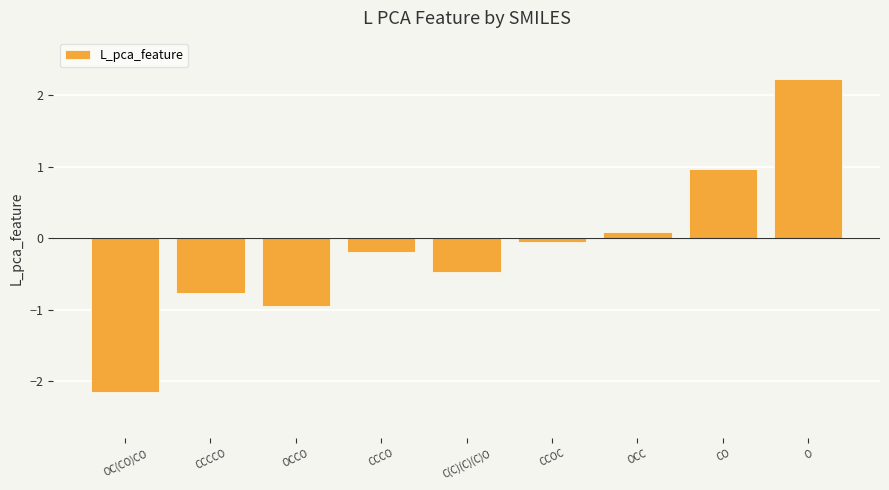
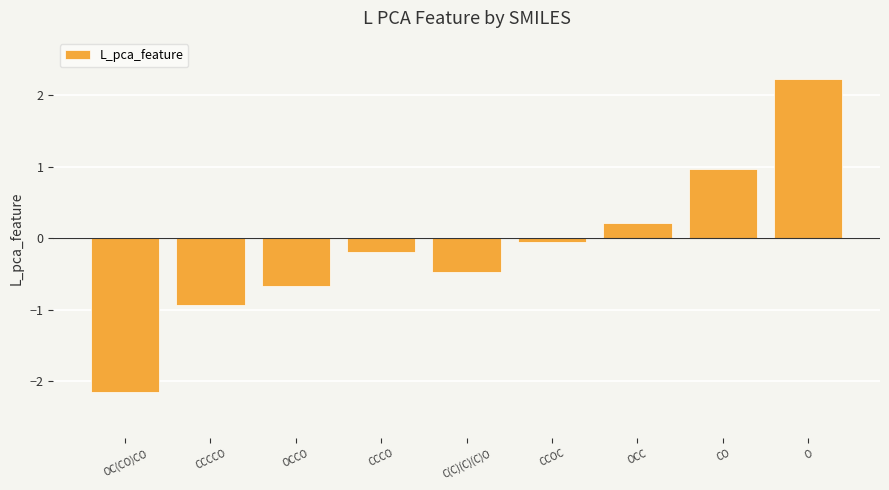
  {
    "OC(CO)CO": -2.2,
-   "CCCCO": -0.8,
-   "OCCO": -0.9,
+   "CCCCO": -0.9,
+   "OCCO": -0.7,
    "CCCO": -0.2,
    "C(C)(C)(C)O": -0.5,
    "CCOC": -0.1,
-   "OCC": 0.1,
+   "OCC": 0.2,
    "CO": 1.0,
    "O": 2.2
  }
